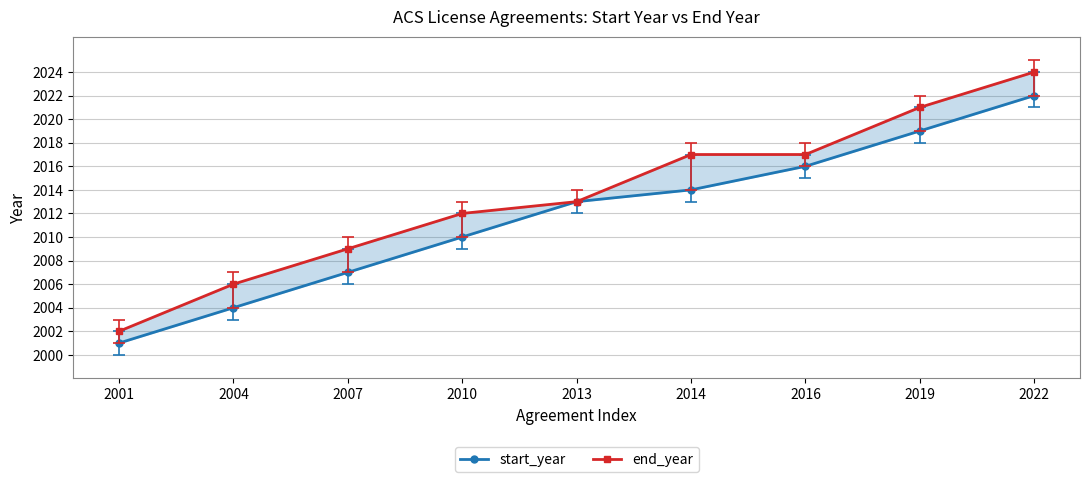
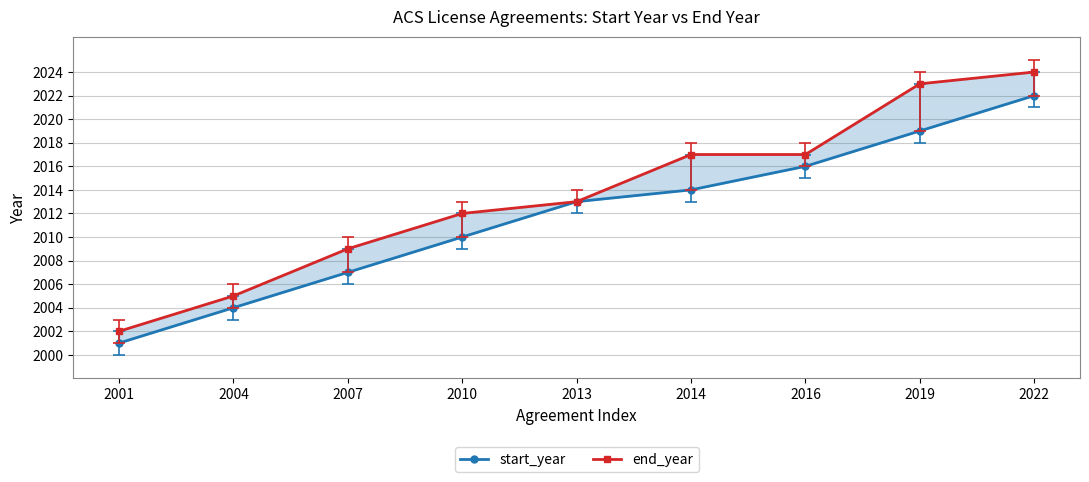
  {
    "end_year": {
      "2001": 2002,
-     "2004": 2006,
+     "2004": 2005,
      "2007": 2009,
      "2010": 2012,
      "2014": 2017,
      "2016": 2017,
-     "2019": 2021,
+     "2019": 2023,
      "2022": 2024
    }
  }
